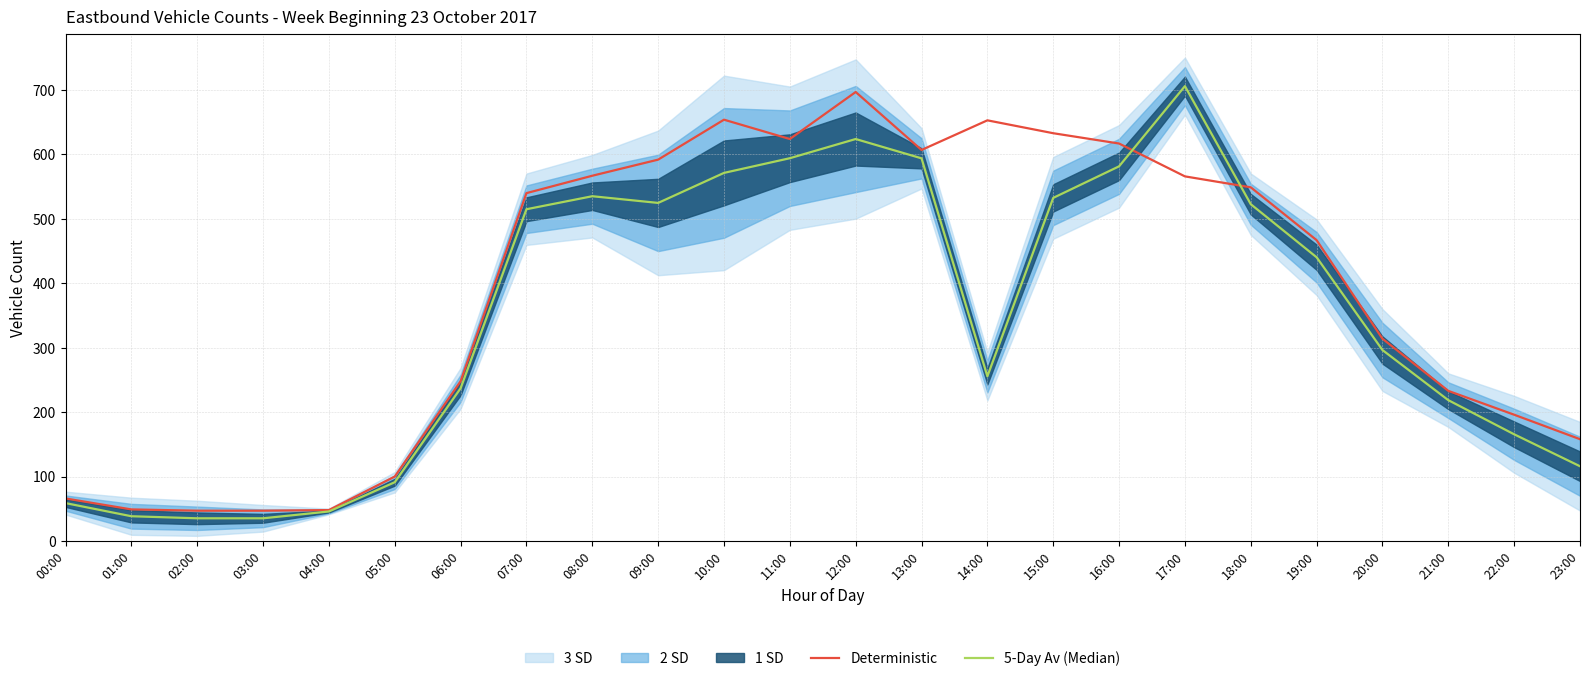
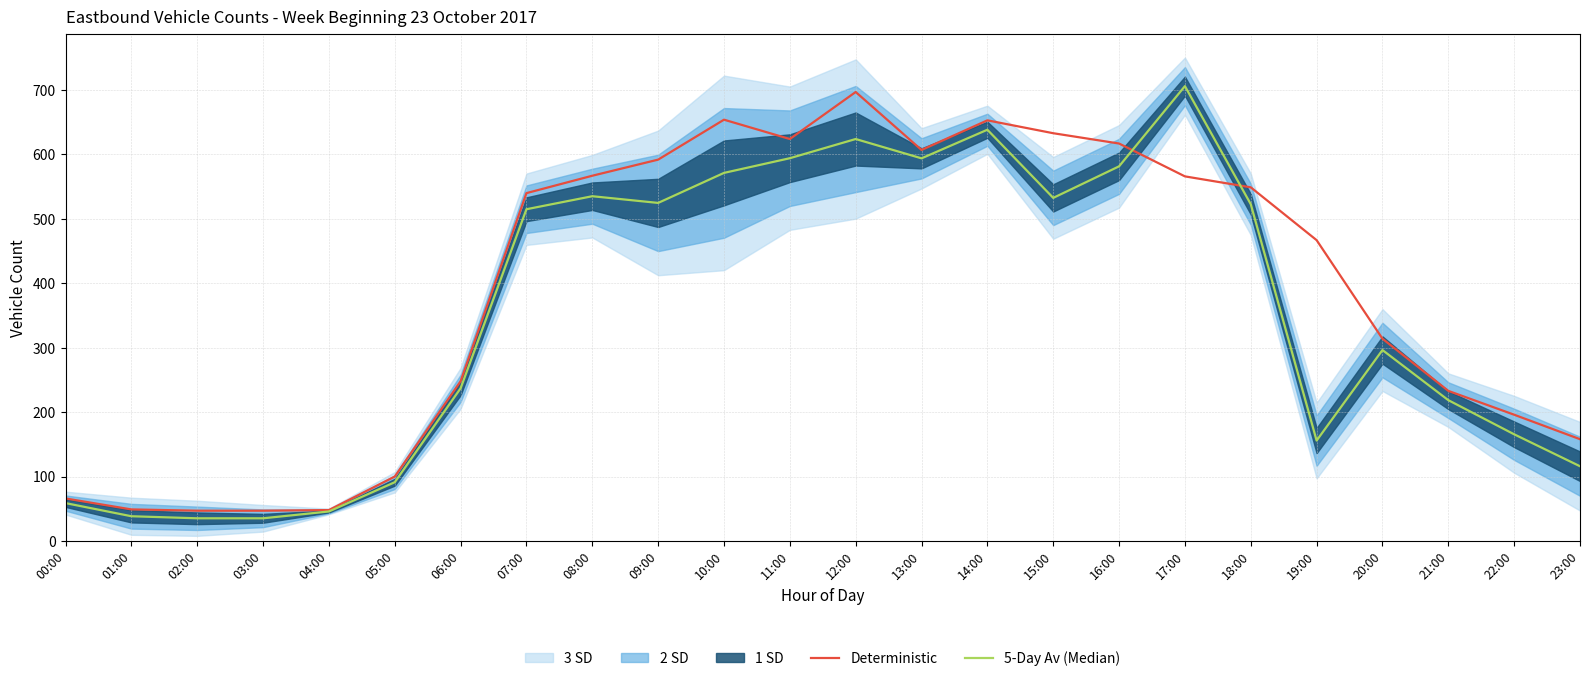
  {
    "Deterministic": {
      "07:00": 540,
      "08:00": 570,
      "09:00": 590,
      "10:00": 650,
      "11:00": 620,
      "12:00": 700,
      "15:00": 630,
      "16:00": 620,
      "17:00": 570,
      "18:00": 550,
      "19:00": 470,
      "22:00": 200
    },
    "5-Day Av (Median)": {
      "00:00": 60,
      "01:00": 40,
      "02:00": 40,
      "03:00": 40,
      "05:00": 90,
      "06:00": 240,
      "07:00": 520,
      "08:00": 540,
      "09:00": 520,
      "10:00": 570,
      "11:00": 590,
      "12:00": 620,
      "13:00": 590,
-     "14:00": 260,
+     "14:00": 640,
      "15:00": 530,
      "16:00": 580,
      "17:00": 710,
      "18:00": 520,
-     "19:00": 440,
+     "19:00": 160,
      "20:00": 300,
      "21:00": 220,
      "22:00": 170,
      "23:00": 120
    }
  }
